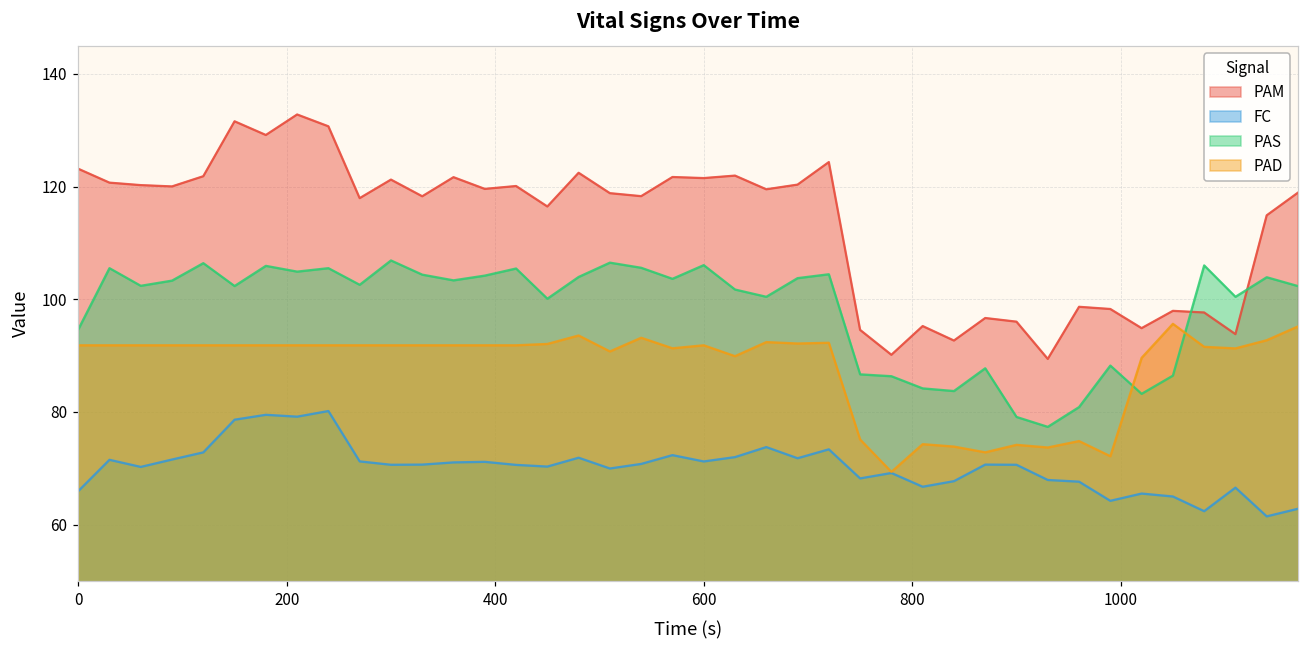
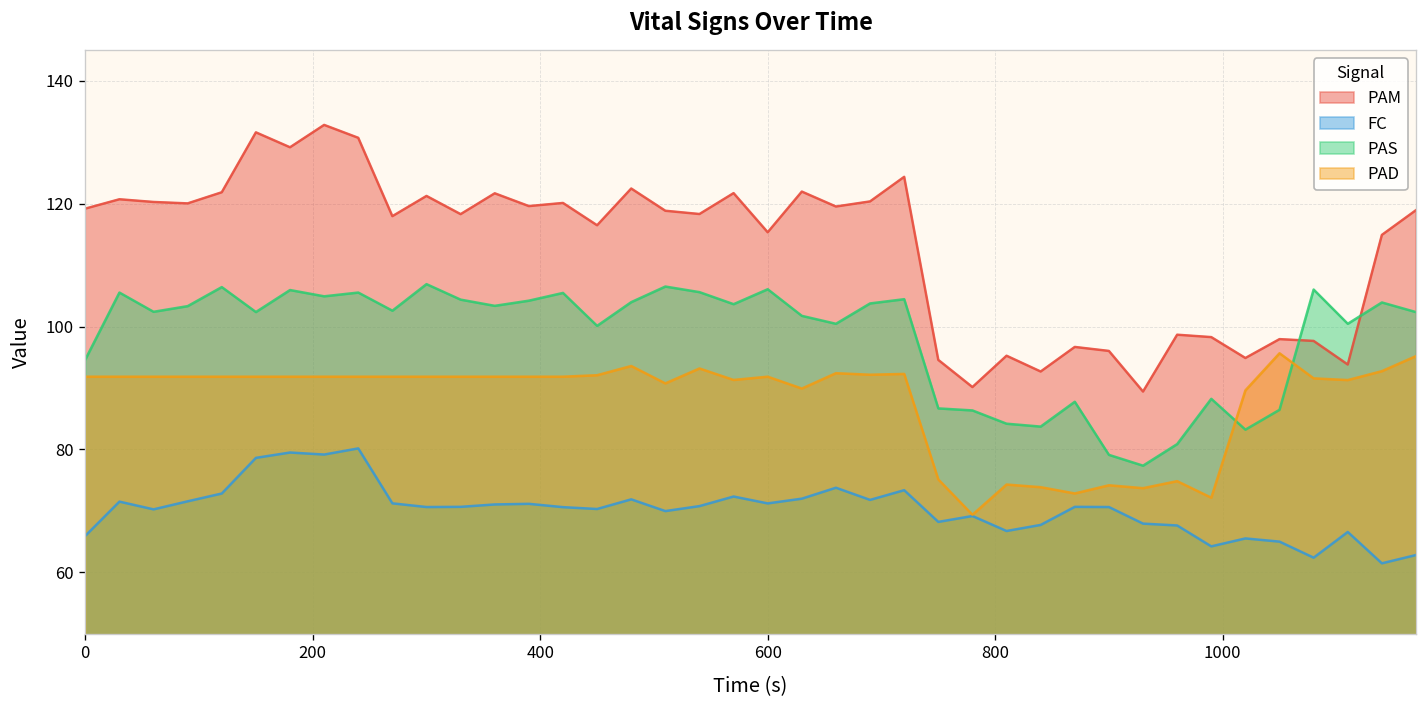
  {
    "PAM": {
-     "0": 123,
-     "600": 122
+     "0": 119,
+     "600": 115
    },
    "FC": {
      "0": 66,
      "600": 71
    },
    "PAS": {
      "0": 95,
      "600": 106
    },
    "PAD": {
      "0": 92,
      "600": 92
    }
  }
